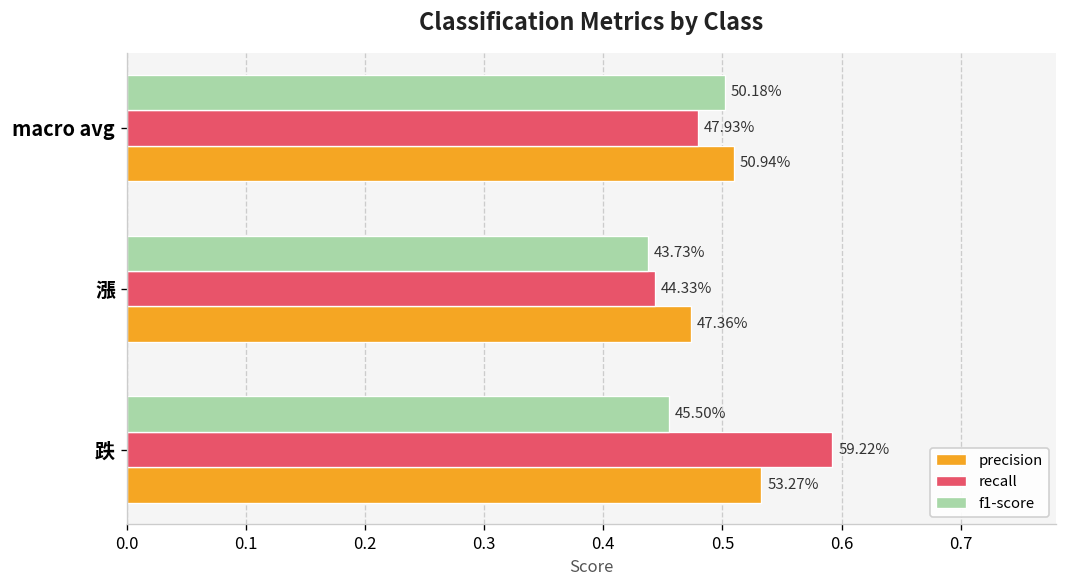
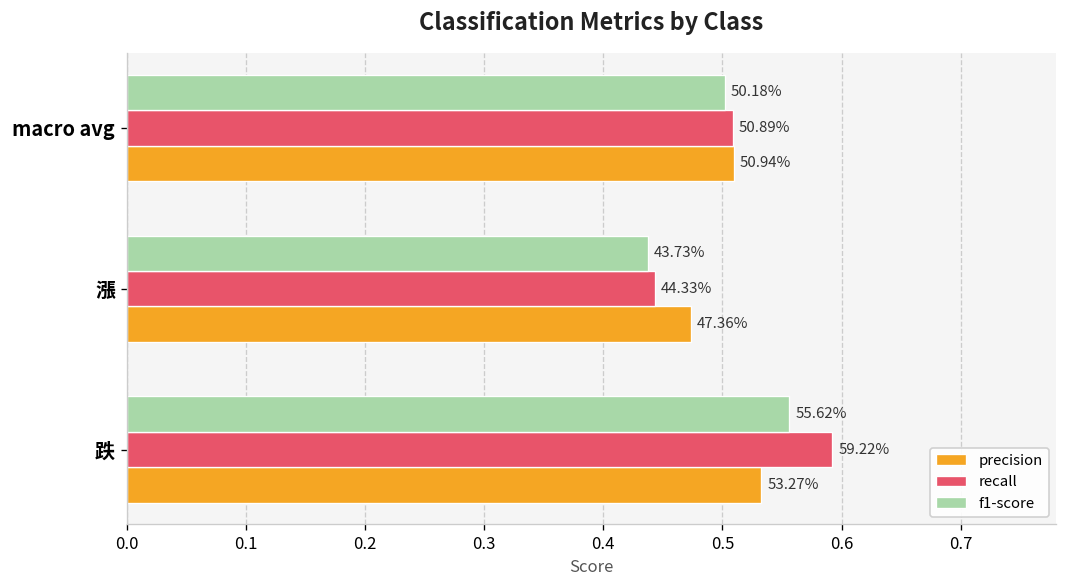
  {
    "precision": {
      "macro avg": "50.94%",
      "漲": "47.36%",
      "跌": "53.27%"
    },
    "recall": {
-     "macro avg": "47.93%",
+     "macro avg": "50.89%",
      "漲": "44.33%",
      "跌": "59.22%"
    },
    "f1-score": {
      "macro avg": "50.18%",
      "漲": "43.73%",
-     "跌": "45.50%"
+     "跌": "55.62%"
    }
  }
